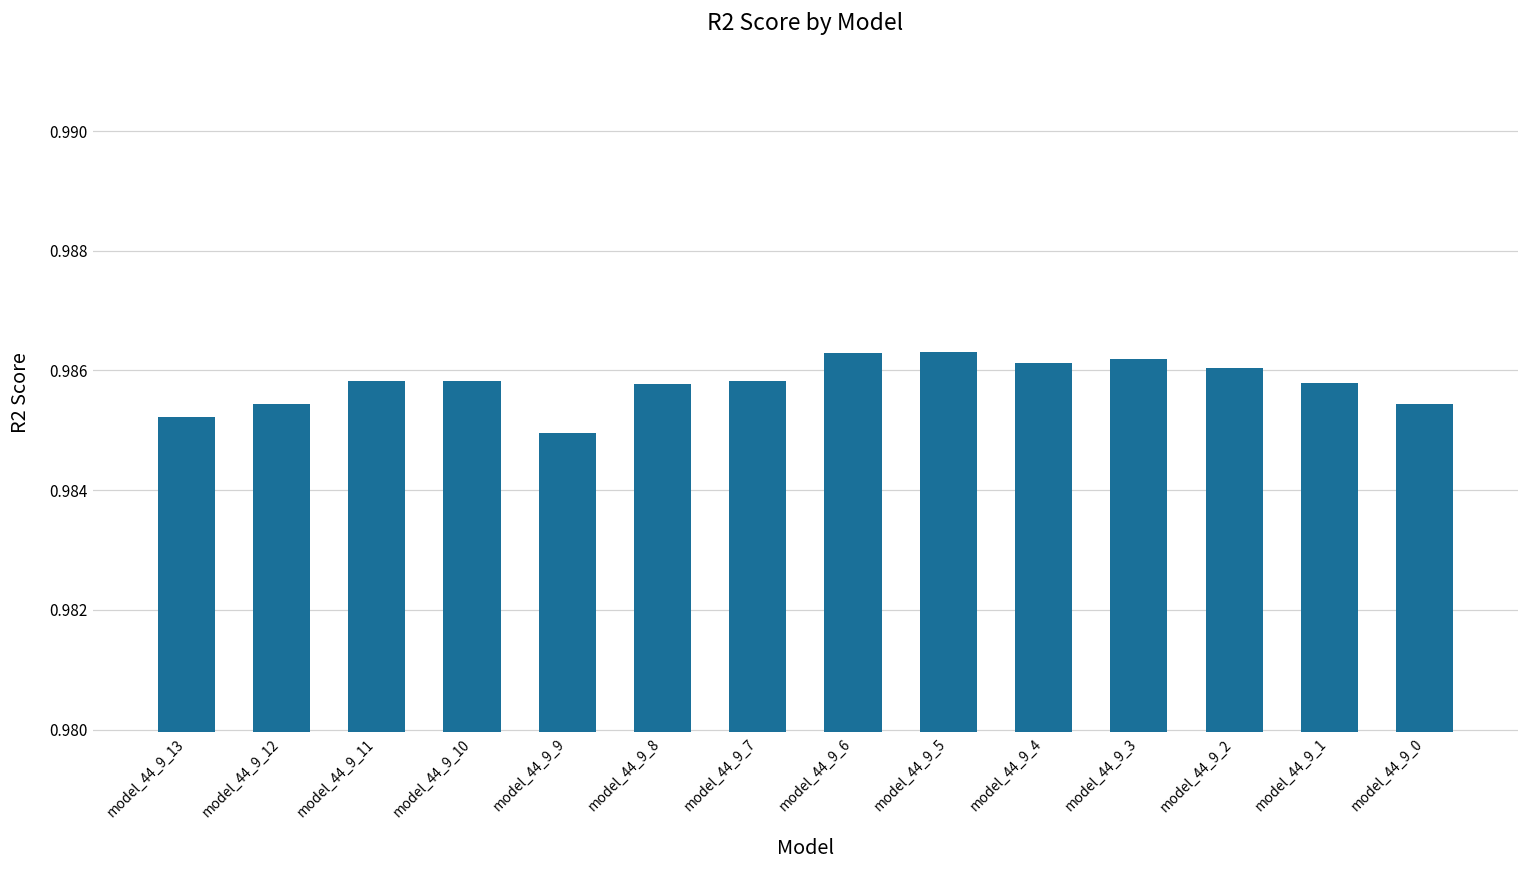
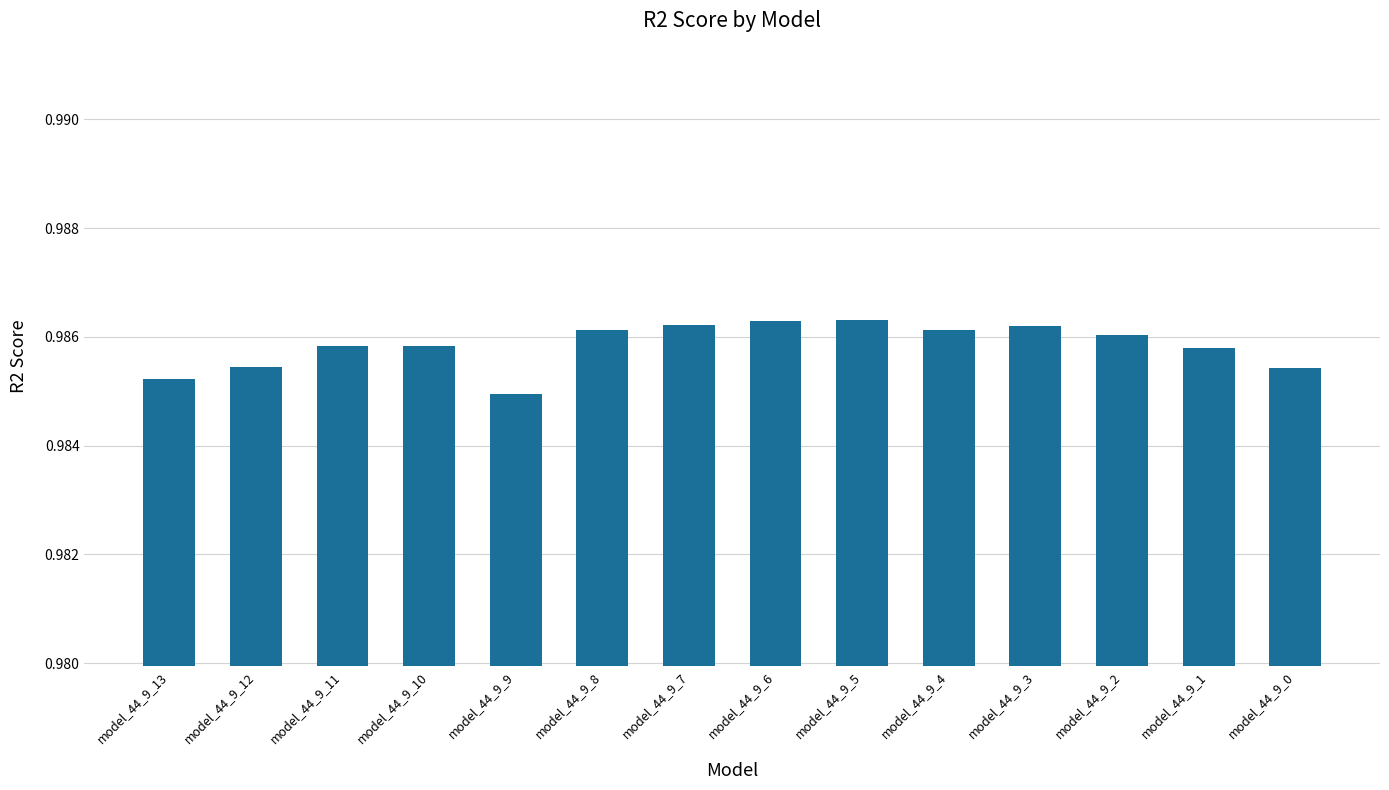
  {
    "model_44_9_13": 0.9852,
    "model_44_9_12": 0.9854,
    "model_44_9_11": 0.9858,
    "model_44_9_10": 0.9858,
    "model_44_9_9": 0.9850,
-   "model_44_9_8": 0.9858,
-   "model_44_9_7": 0.9858,
+   "model_44_9_8": 0.9861,
+   "model_44_9_7": 0.9862,
    "model_44_9_6": 0.9863,
    "model_44_9_5": 0.9863,
    "model_44_9_4": 0.9861,
    "model_44_9_3": 0.9862,
    "model_44_9_2": 0.9860,
    "model_44_9_1": 0.9858,
    "model_44_9_0": 0.9854
  }
